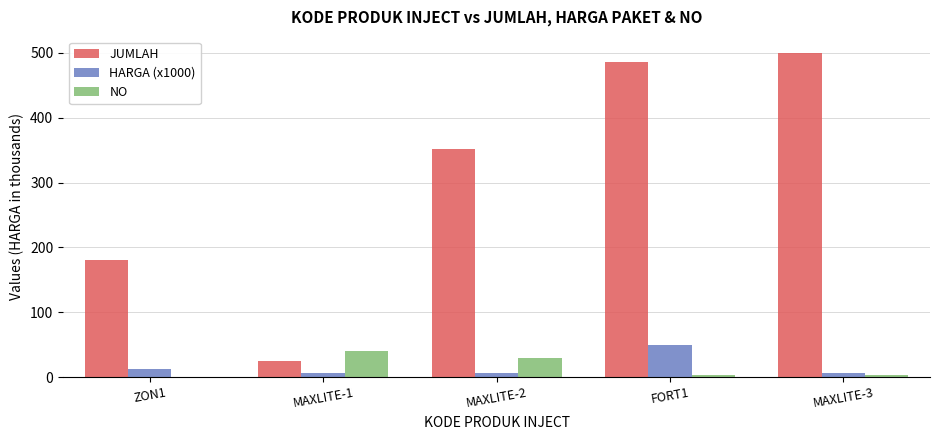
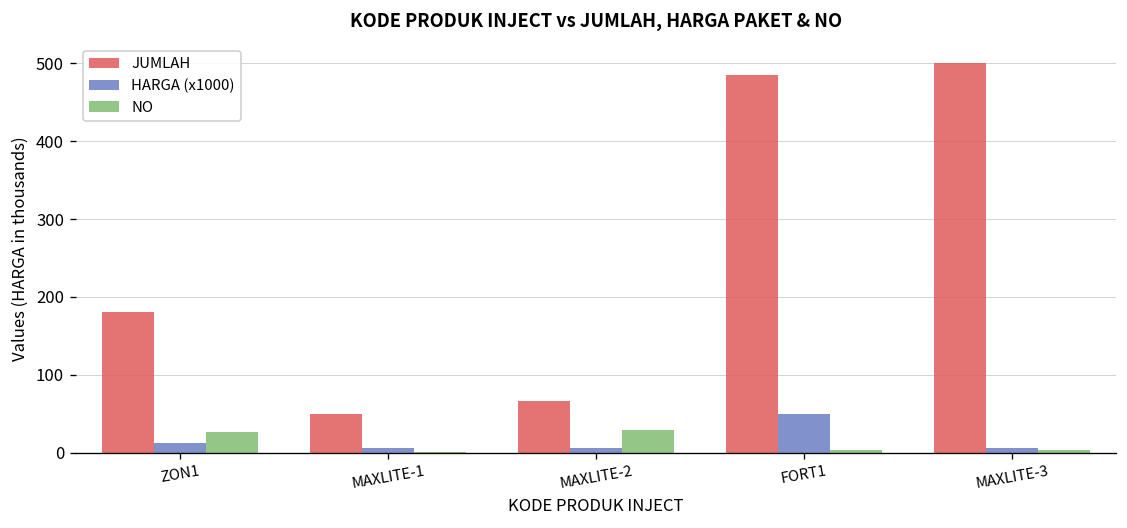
  {
    "JUMLAH": {
      "ZON1": 180,
-     "MAXLITE-1": 30,
-     "MAXLITE-2": 350,
+     "MAXLITE-1": 50,
+     "MAXLITE-2": 70,
      "FORT1": 490,
      "MAXLITE-3": 500
    },
    "HARGA (x1000)": {
      "ZON1": 10,
      "MAXLITE-1": 10,
      "MAXLITE-2": 10,
      "FORT1": 50,
      "MAXLITE-3": 10
    },
    "NO": {
-     "ZON1": 0,
-     "MAXLITE-1": 40,
+     "ZON1": 30,
+     "MAXLITE-1": 0,
      "MAXLITE-2": 30,
      "MAXLITE-3": 0
    }
  }
